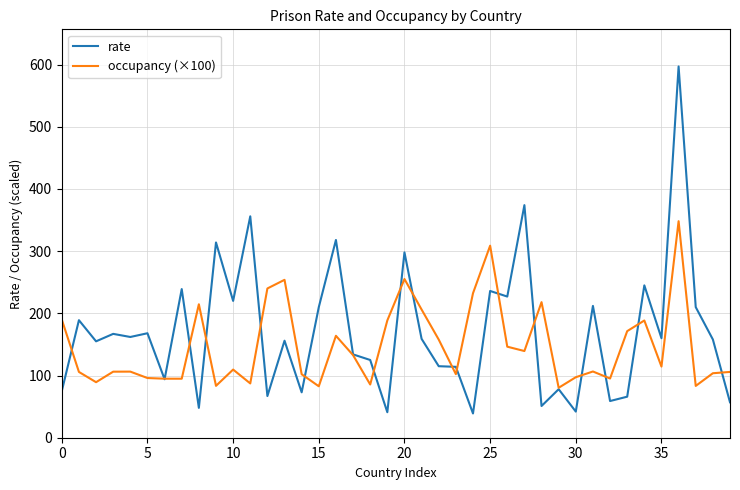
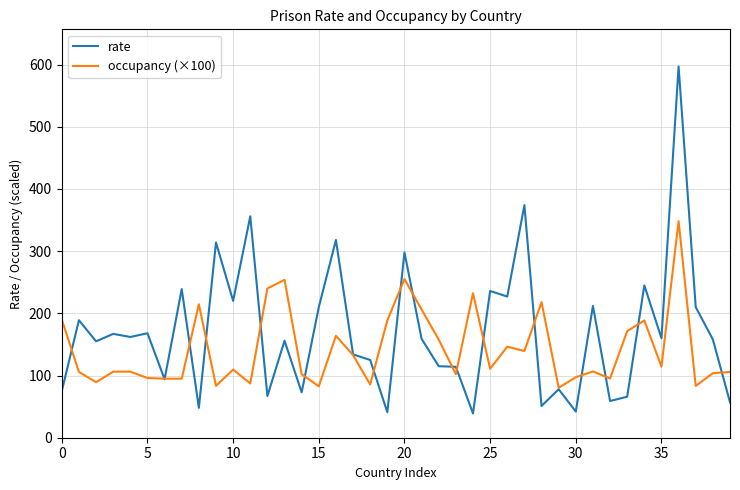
  {
    "rate": {
      "0": 80,
      "5": 170,
      "10": 220,
      "15": 210,
      "20": 300,
      "25": 240,
      "30": 40,
      "35": 160
    },
    "occupancy (×100)": {
      "0": 190,
      "5": 100,
      "10": 110,
      "15": 80,
      "20": 260,
-     "25": 310,
+     "25": 110,
      "30": 100,
      "35": 110
    }
  }
